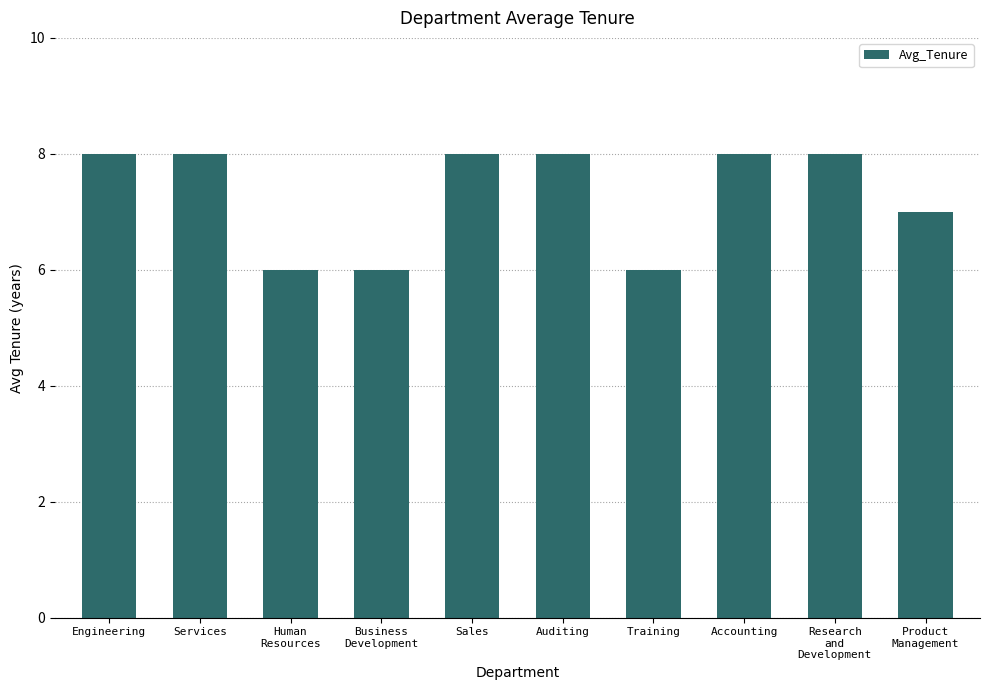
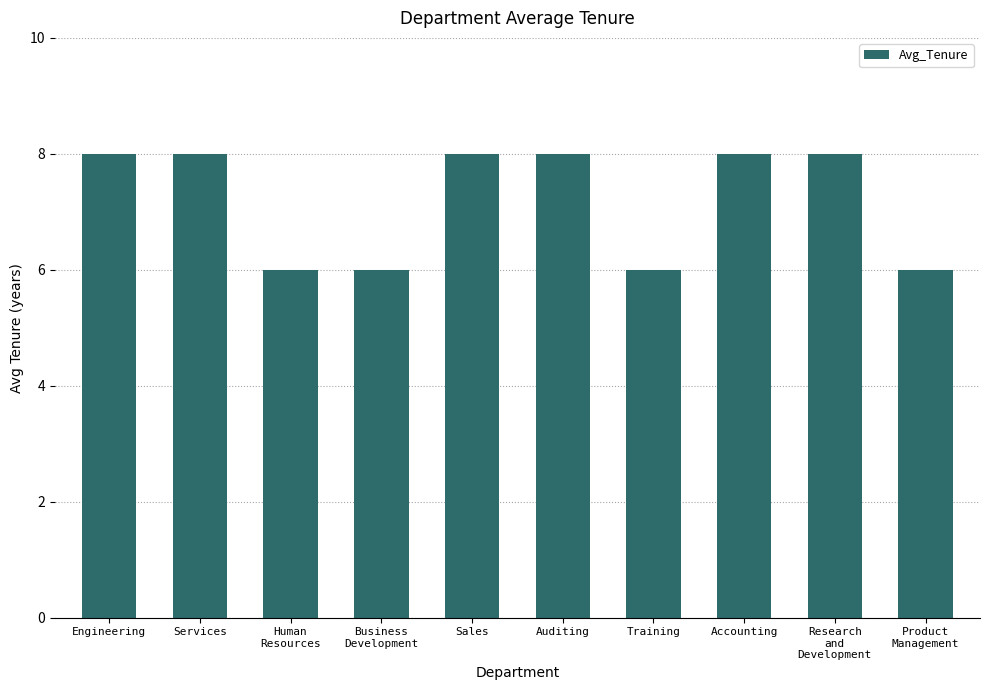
  {
    "Engineering": 8,
    "Services": 8,
    "Human Resources": 6,
    "Business Development": 6,
    "Sales": 8,
    "Auditing": 8,
    "Training": 6,
    "Accounting": 8,
    "Research and Development": 8,
-   "Product Management": 7
+   "Product Management": 6
  }
